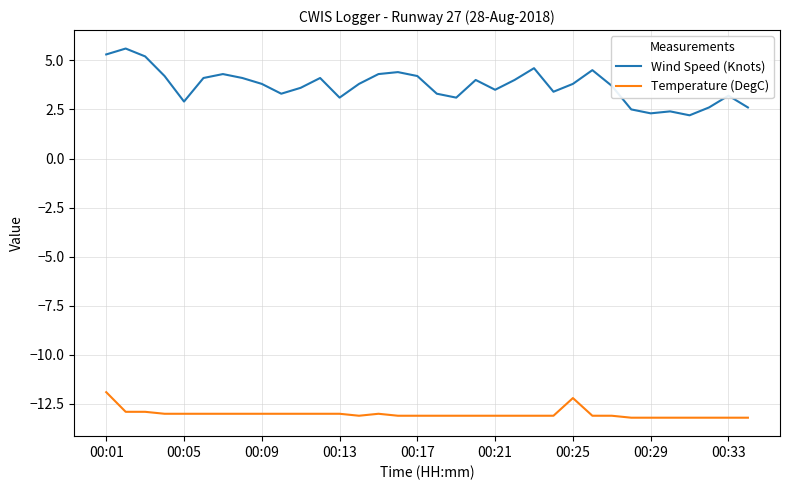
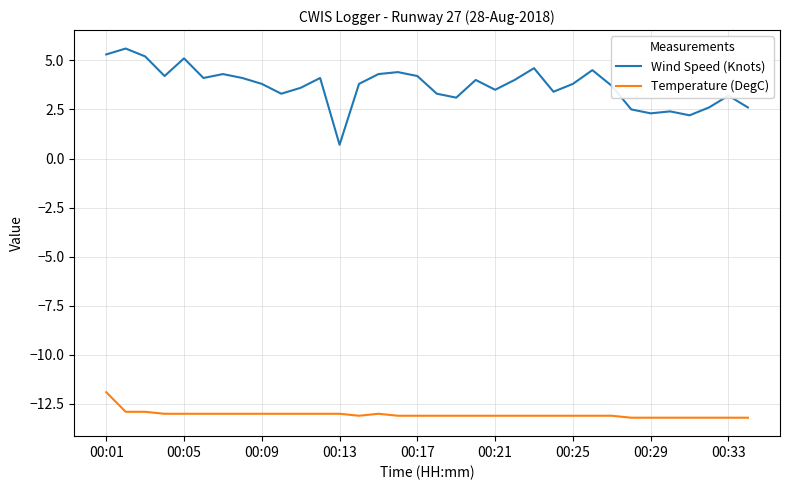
  {
    "Wind Speed (Knots)": {
      "00:01": 5.3,
-     "00:05": 2.9,
+     "00:05": 5.1,
      "00:09": 3.8,
-     "00:13": 3.1,
+     "00:13": 0.7,
      "00:17": 4.2,
      "00:21": 3.5,
      "00:25": 3.8,
      "00:29": 2.3
    },
    "Temperature (DegC)": {
      "00:01": -11.9,
      "00:05": -13.0,
      "00:09": -13.0,
      "00:13": -13.0,
      "00:17": -13.1,
      "00:21": -13.1,
-     "00:25": -12.2,
+     "00:25": -13.1,
      "00:29": -13.2,
      "00:33": -13.2
    }
  }
